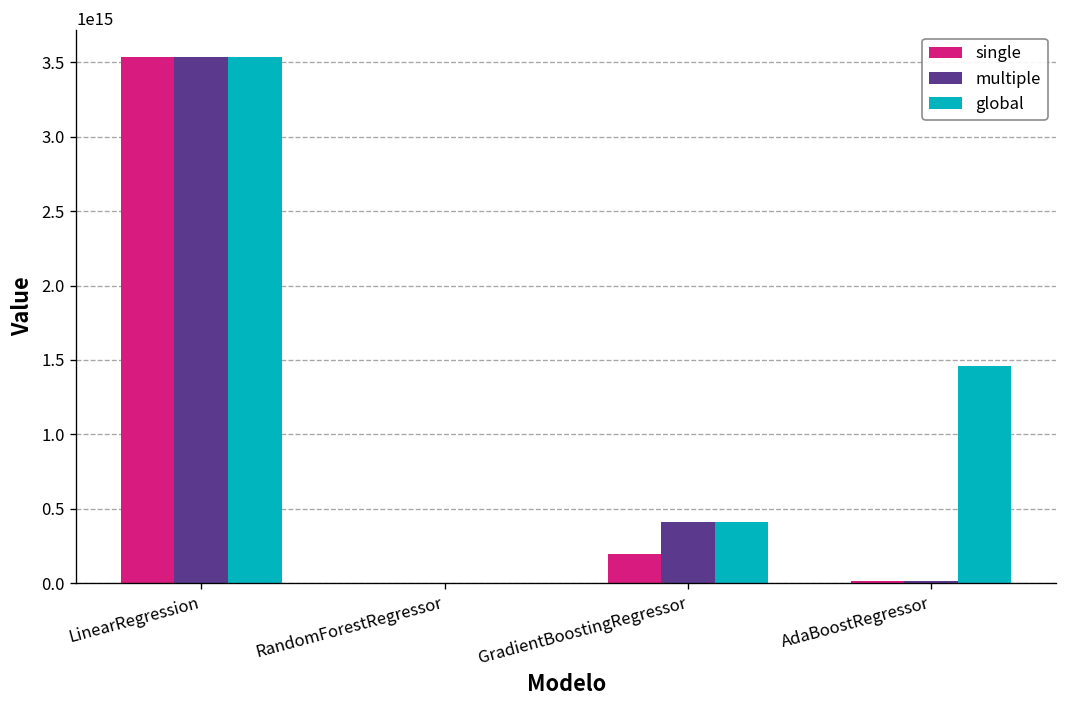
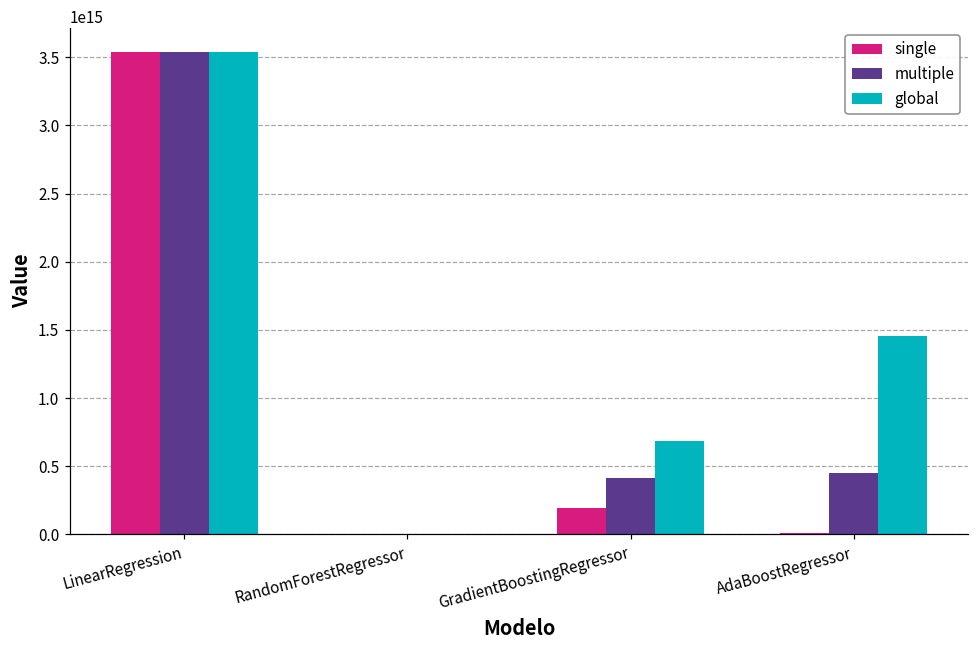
  {
    "single": {
      "LinearRegression": 3540000000000000,
      "GradientBoostingRegressor": 190000000000000
    },
    "multiple": {
      "LinearRegression": 3540000000000000,
      "GradientBoostingRegressor": 410000000000000,
-     "AdaBoostRegressor": 10000000000000
+     "AdaBoostRegressor": 450000000000000
    },
    "global": {
      "LinearRegression": 3540000000000000,
-     "GradientBoostingRegressor": 410000000000000,
+     "GradientBoostingRegressor": 680000000000000,
      "AdaBoostRegressor": 1460000000000000
    }
  }
